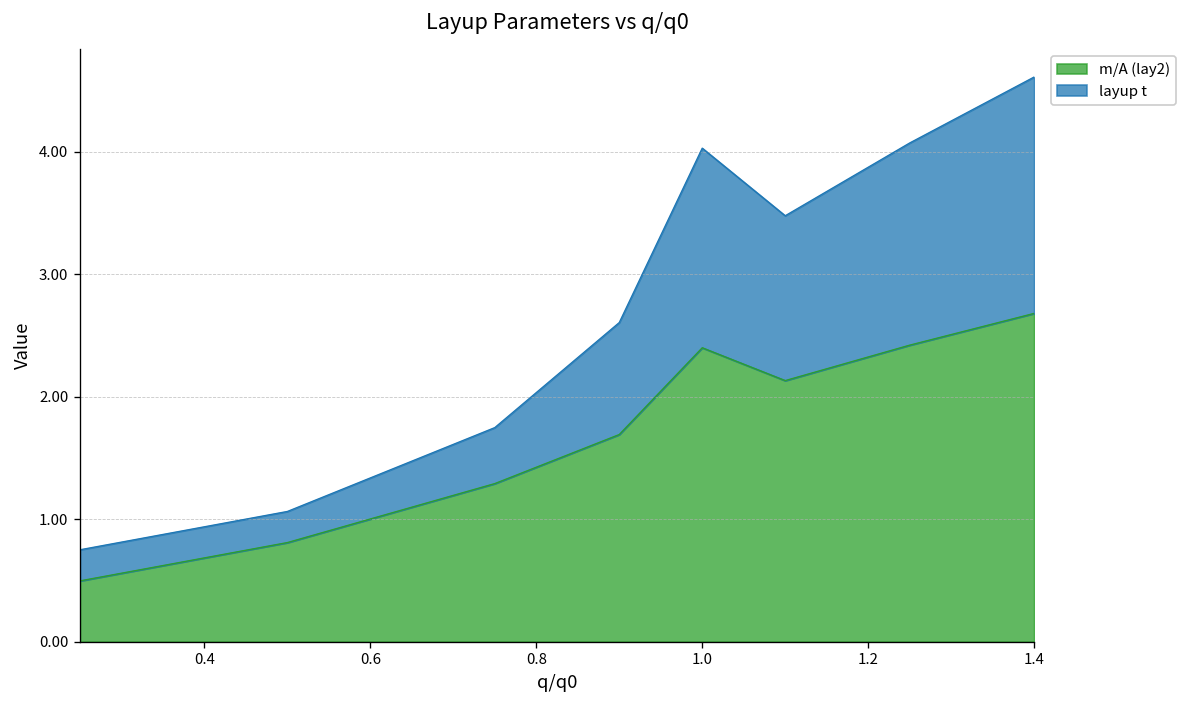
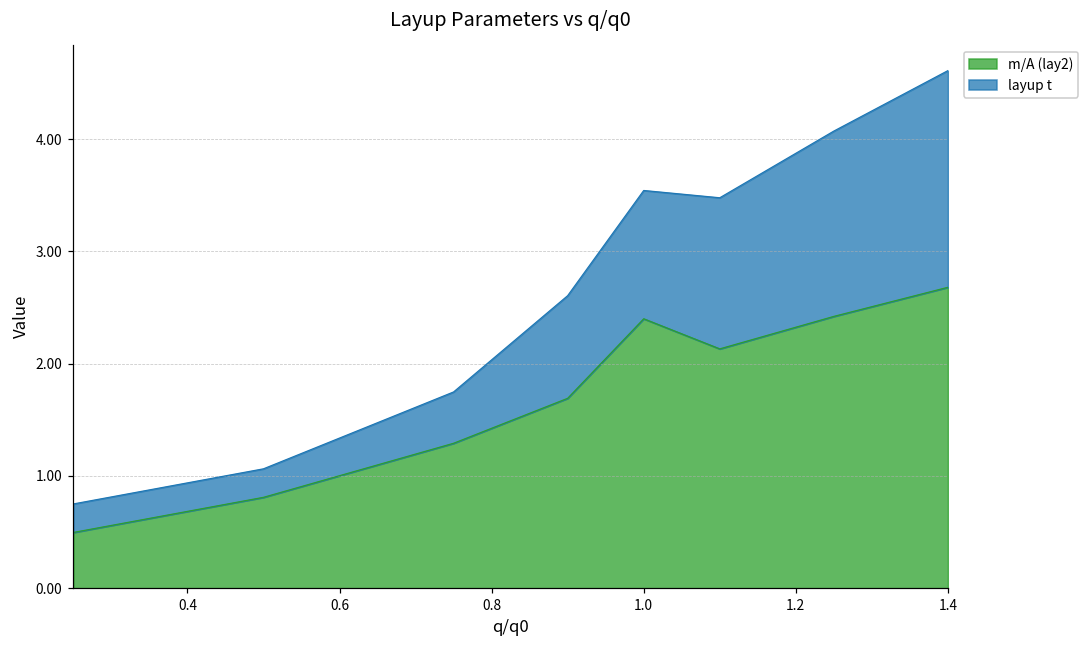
  {
    "m/A (lay2)": {
      "1.0": 2.40,
      "1.4": 2.68
    },
    "layup t": {
-     "1.0": 1.63,
+     "1.0": 1.14,
      "1.4": 1.93
    }
  }
